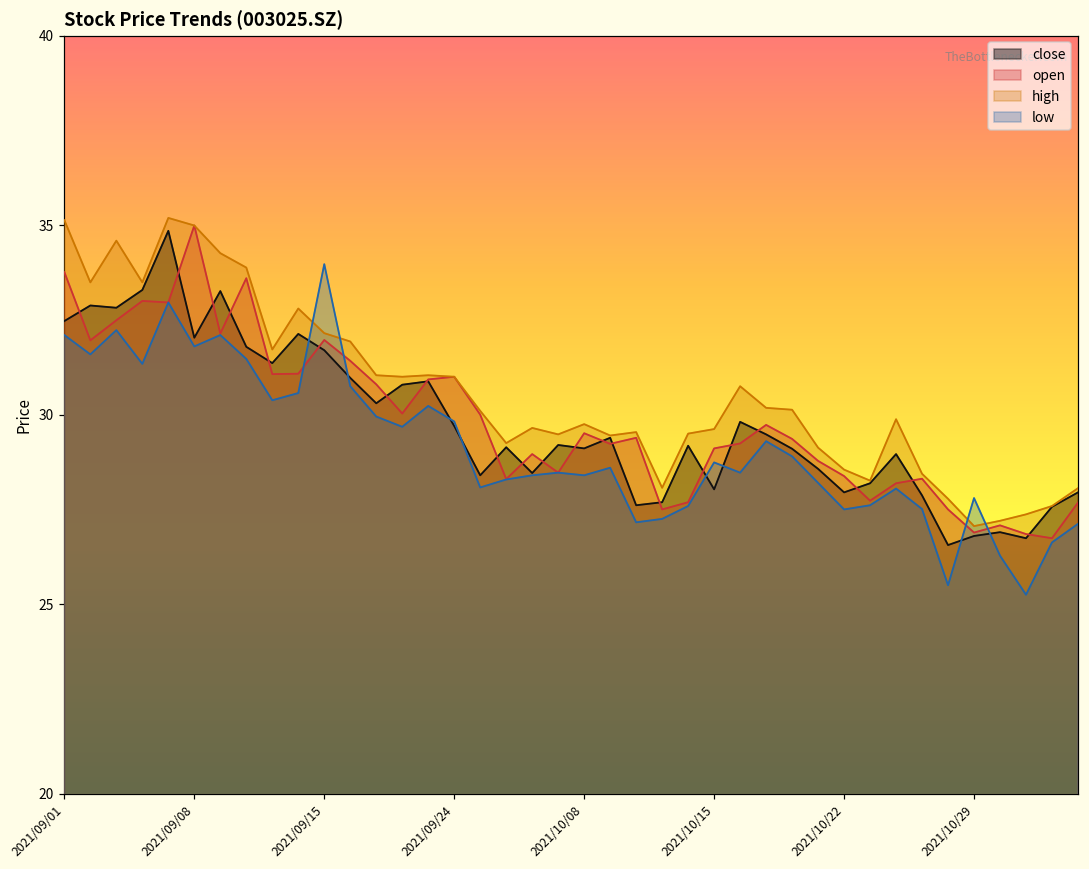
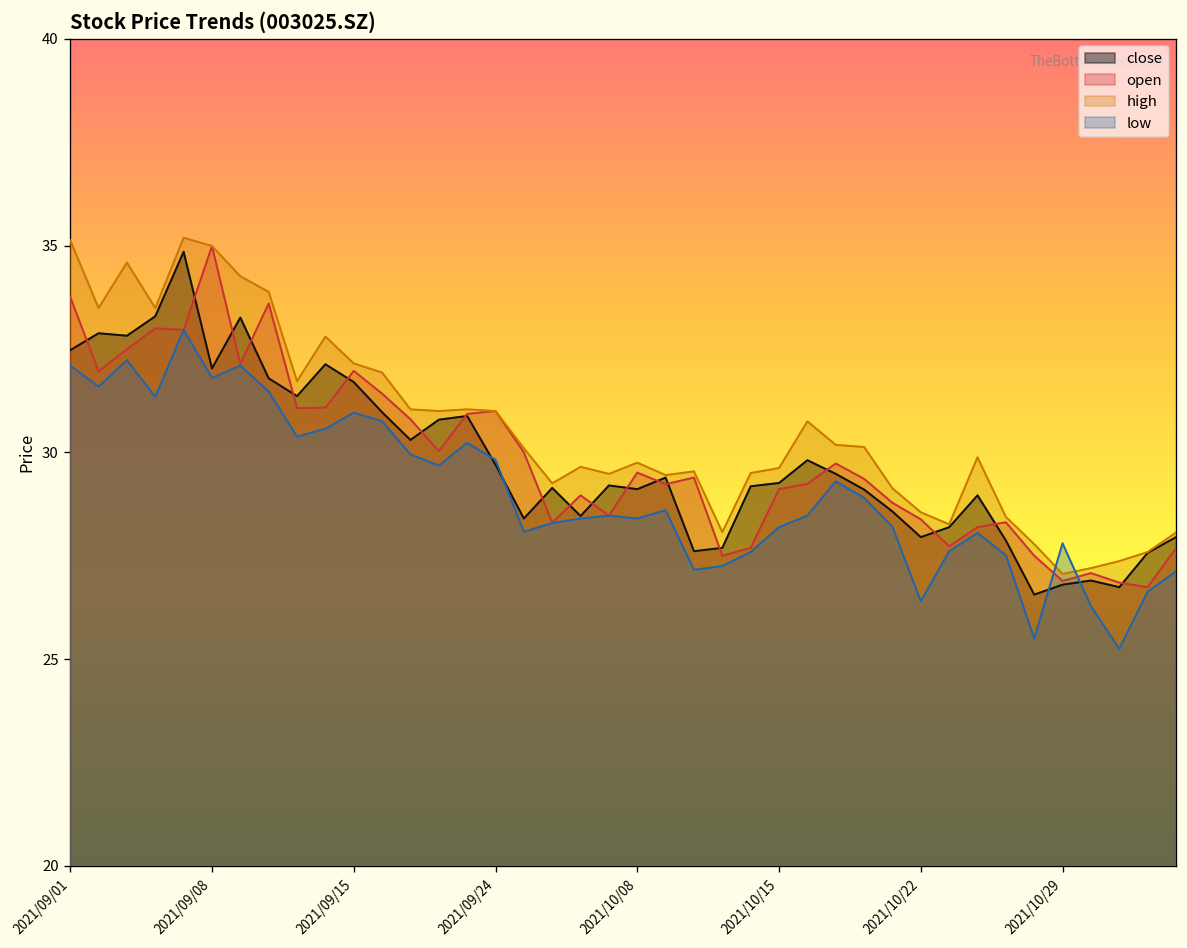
  {
    "close": {
      "2021/09/01": 32.5,
      "2021/09/08": 32.0,
      "2021/09/15": 31.7,
      "2021/09/24": 29.7,
      "2021/10/08": 29.1,
-     "2021/10/15": 28.0,
+     "2021/10/15": 29.3,
      "2021/10/22": 28.0,
      "2021/10/29": 26.8
    },
    "low": {
      "2021/09/01": 32.1,
      "2021/09/08": 31.8,
-     "2021/09/15": 34.0,
+     "2021/09/15": 31.0,
      "2021/09/24": 29.8,
      "2021/10/08": 28.4,
-     "2021/10/15": 28.7,
-     "2021/10/22": 27.5,
+     "2021/10/15": 28.2,
+     "2021/10/22": 26.4,
      "2021/10/29": 27.8
    }
  }
